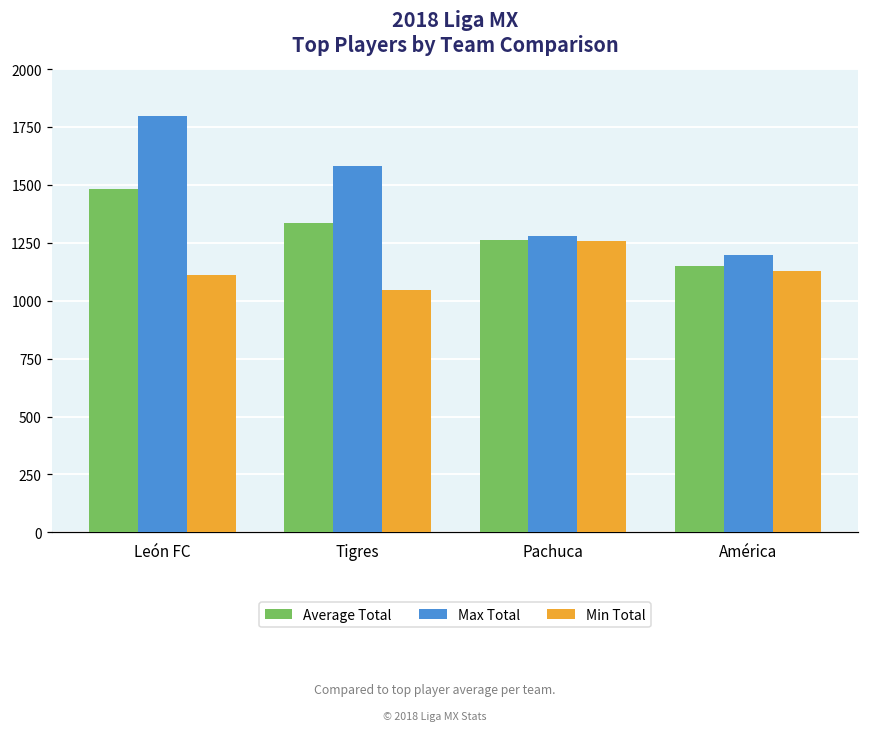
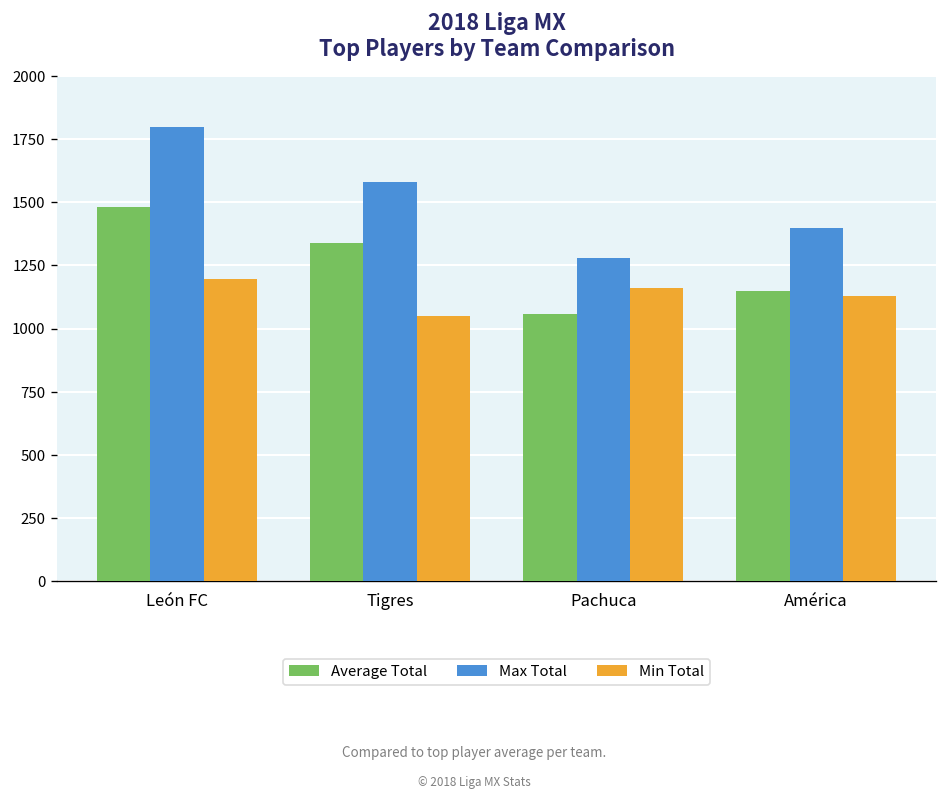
  {
    "Average Total": {
      "León FC": 1480,
      "Tigres": 1340,
-     "Pachuca": 1260,
+     "Pachuca": 1060,
      "América": 1150
    },
    "Max Total": {
      "León FC": 1800,
      "Tigres": 1580,
      "Pachuca": 1280,
-     "América": 1200
+     "América": 1400
    },
    "Min Total": {
-     "León FC": 1110,
+     "León FC": 1200,
      "Tigres": 1050,
-     "Pachuca": 1260,
+     "Pachuca": 1160,
      "América": 1130
    }
  }
